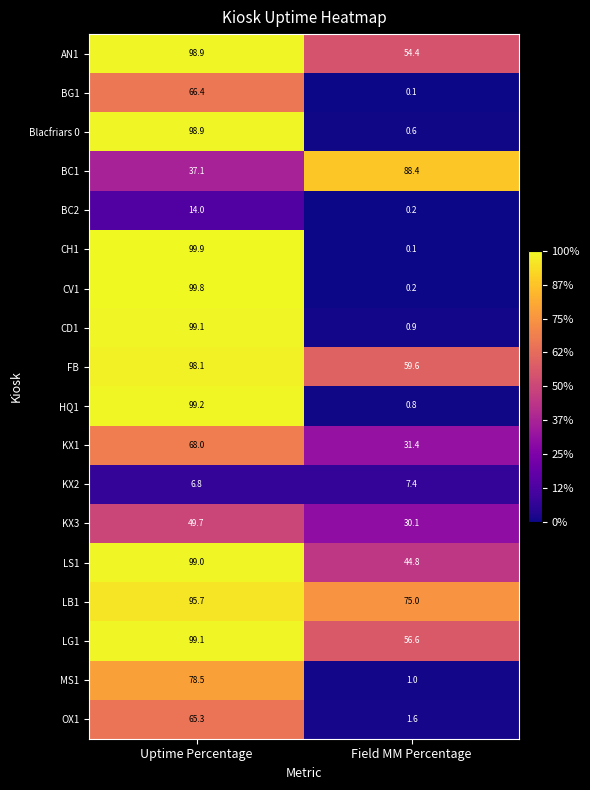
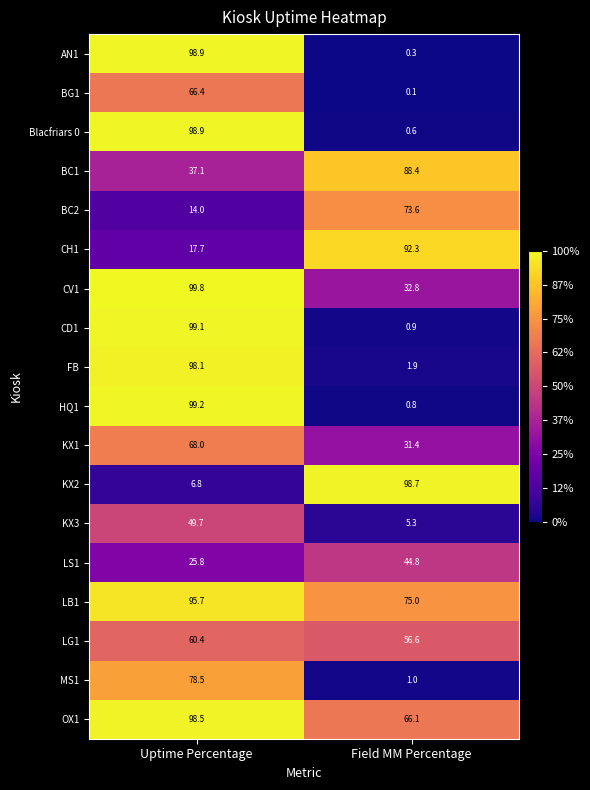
  {
    "AN1": {
      "Uptime Percentage": 98.9,
-     "Field MM Percentage": 54.4
+     "Field MM Percentage": 0.3
    },
    "BG1": {
      "Uptime Percentage": 66.4,
      "Field MM Percentage": 0.1
    },
    "Blacfriars 0": {
      "Uptime Percentage": 98.9,
      "Field MM Percentage": 0.6
    },
    "BC1": {
      "Uptime Percentage": 37.1,
      "Field MM Percentage": 88.4
    },
    "BC2": {
      "Uptime Percentage": 14.0,
-     "Field MM Percentage": 0.2
+     "Field MM Percentage": 73.6
    },
    "CH1": {
-     "Uptime Percentage": 99.9,
-     "Field MM Percentage": 0.1
+     "Uptime Percentage": 17.7,
+     "Field MM Percentage": 92.3
    },
    "CV1": {
      "Uptime Percentage": 99.8,
-     "Field MM Percentage": 0.2
+     "Field MM Percentage": 32.8
    },
    "CD1": {
      "Uptime Percentage": 99.1,
      "Field MM Percentage": 0.9
    },
    "FB": {
      "Uptime Percentage": 98.1,
-     "Field MM Percentage": 59.6
+     "Field MM Percentage": 1.9
    },
    "HQ1": {
      "Uptime Percentage": 99.2,
      "Field MM Percentage": 0.8
    },
    "KX1": {
      "Uptime Percentage": 68.0,
      "Field MM Percentage": 31.4
    },
    "KX2": {
      "Uptime Percentage": 6.8,
-     "Field MM Percentage": 7.4
+     "Field MM Percentage": 98.7
    },
    "KX3": {
      "Uptime Percentage": 49.7,
-     "Field MM Percentage": 30.1
+     "Field MM Percentage": 5.3
    },
    "LS1": {
-     "Uptime Percentage": 99.0,
+     "Uptime Percentage": 25.8,
      "Field MM Percentage": 44.8
    },
    "LB1": {
      "Uptime Percentage": 95.7,
      "Field MM Percentage": 75.0
    },
    "LG1": {
-     "Uptime Percentage": 99.1,
+     "Uptime Percentage": 60.4,
      "Field MM Percentage": 56.6
    },
    "MS1": {
      "Uptime Percentage": 78.5,
      "Field MM Percentage": 1.0
    },
    "OX1": {
-     "Uptime Percentage": 65.3,
-     "Field MM Percentage": 1.6
+     "Uptime Percentage": 98.5,
+     "Field MM Percentage": 66.1
    }
  }
